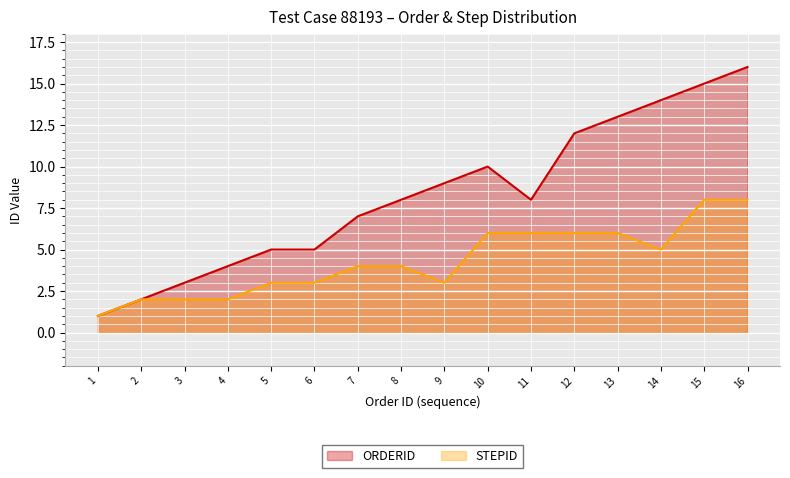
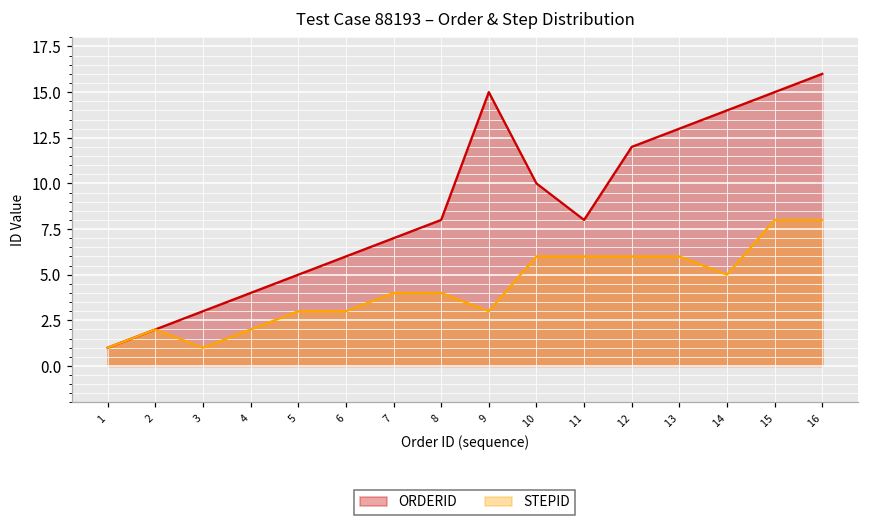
  {
    "ORDERID": {
      "3": 3,
      "4": 4,
      "5": 5,
-     "6": 5,
+     "6": 6,
      "7": 7,
      "8": 8,
-     "9": 9,
+     "9": 15,
      "10": 10,
      "11": 8,
      "12": 12,
      "13": 13,
      "14": 14,
      "15": 15,
      "16": 16
    },
    "STEPID": {
-     "3": 2,
+     "3": 1,
      "4": 2,
      "5": 3,
      "6": 3,
      "7": 4,
      "8": 4,
      "9": 3,
      "10": 6,
      "11": 6,
      "12": 6,
      "13": 6,
      "14": 5,
      "15": 8,
      "16": 8
    }
  }
